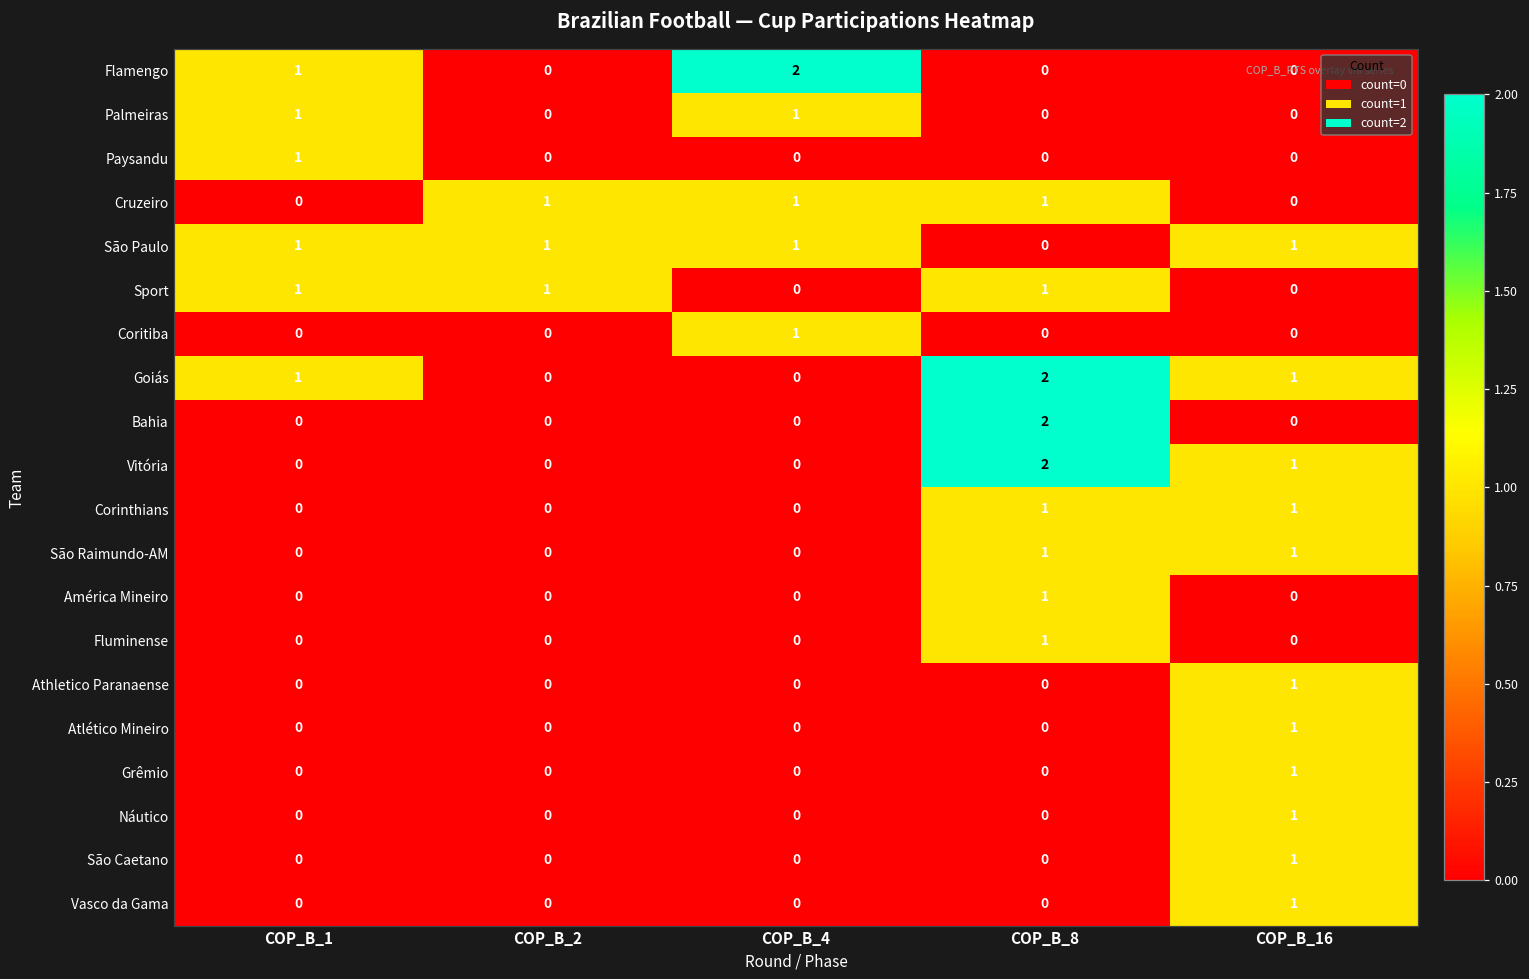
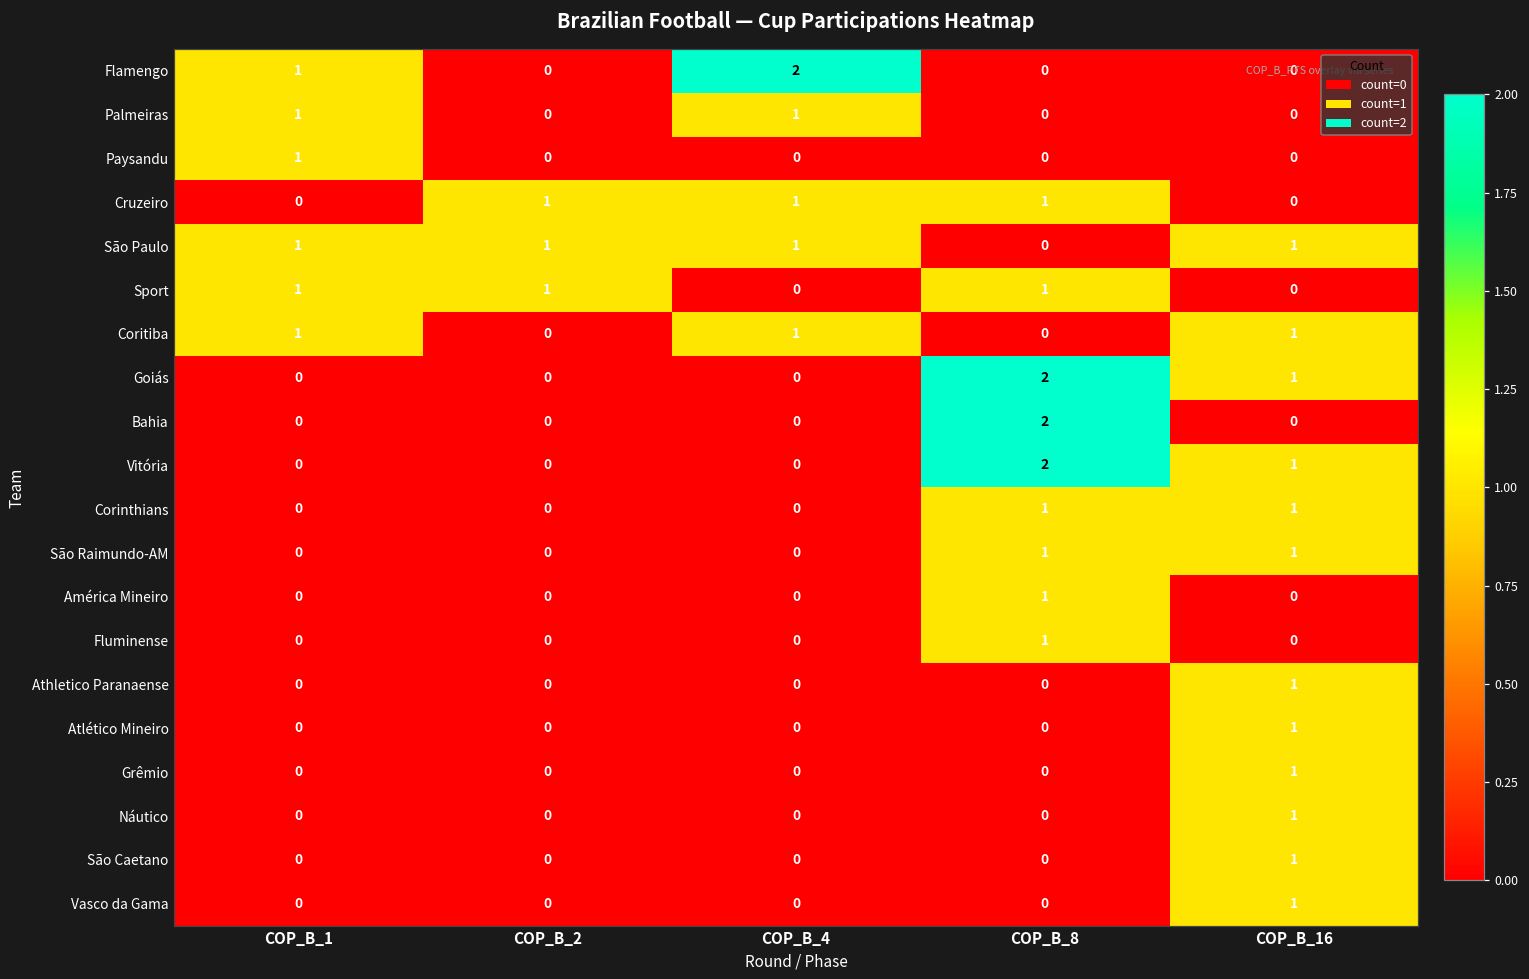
  {
    "Flamengo": {
      "COP_B_1": 1,
      "COP_B_2": 0,
      "COP_B_4": 2,
      "COP_B_8": 0
    },
    "Palmeiras": {
      "COP_B_1": 1,
      "COP_B_2": 0,
      "COP_B_4": 1,
      "COP_B_8": 0,
      "COP_B_16": 0
    },
    "Paysandu": {
      "COP_B_1": 1,
      "COP_B_2": 0,
      "COP_B_4": 0,
      "COP_B_8": 0,
      "COP_B_16": 0
    },
    "Cruzeiro": {
      "COP_B_1": 0,
      "COP_B_2": 1,
      "COP_B_4": 1,
      "COP_B_8": 1,
      "COP_B_16": 0
    },
    "São Paulo": {
      "COP_B_1": 1,
      "COP_B_2": 1,
      "COP_B_4": 1,
      "COP_B_8": 0,
      "COP_B_16": 1
    },
    "Sport": {
      "COP_B_1": 1,
      "COP_B_2": 1,
      "COP_B_4": 0,
      "COP_B_8": 1,
      "COP_B_16": 0
    },
    "Coritiba": {
-     "COP_B_1": 0,
+     "COP_B_1": 1,
      "COP_B_2": 0,
      "COP_B_4": 1,
      "COP_B_8": 0,
-     "COP_B_16": 0
+     "COP_B_16": 1
    },
    "Goiás": {
-     "COP_B_1": 1,
+     "COP_B_1": 0,
      "COP_B_2": 0,
      "COP_B_4": 0,
      "COP_B_8": 2,
      "COP_B_16": 1
    },
    "Bahia": {
      "COP_B_1": 0,
      "COP_B_2": 0,
      "COP_B_4": 0,
      "COP_B_8": 2,
      "COP_B_16": 0
    },
    "Vitória": {
      "COP_B_1": 0,
      "COP_B_2": 0,
      "COP_B_4": 0,
      "COP_B_8": 2,
      "COP_B_16": 1
    },
    "Corinthians": {
      "COP_B_1": 0,
      "COP_B_2": 0,
      "COP_B_4": 0,
      "COP_B_8": 1,
      "COP_B_16": 1
    },
    "São Raimundo-AM": {
      "COP_B_1": 0,
      "COP_B_2": 0,
      "COP_B_4": 0,
      "COP_B_8": 1,
      "COP_B_16": 1
    },
    "América Mineiro": {
      "COP_B_1": 0,
      "COP_B_2": 0,
      "COP_B_4": 0,
      "COP_B_8": 1,
      "COP_B_16": 0
    },
    "Fluminense": {
      "COP_B_1": 0,
      "COP_B_2": 0,
      "COP_B_4": 0,
      "COP_B_8": 1,
      "COP_B_16": 0
    },
    "Athletico Paranaense": {
      "COP_B_1": 0,
      "COP_B_2": 0,
      "COP_B_4": 0,
      "COP_B_8": 0,
      "COP_B_16": 1
    },
    "Atlético Mineiro": {
      "COP_B_1": 0,
      "COP_B_2": 0,
      "COP_B_4": 0,
      "COP_B_8": 0,
      "COP_B_16": 1
    },
    "Grêmio": {
      "COP_B_1": 0,
      "COP_B_2": 0,
      "COP_B_4": 0,
      "COP_B_8": 0,
      "COP_B_16": 1
    },
    "Náutico": {
      "COP_B_1": 0,
      "COP_B_2": 0,
      "COP_B_4": 0,
      "COP_B_8": 0,
      "COP_B_16": 1
    },
    "São Caetano": {
      "COP_B_1": 0,
      "COP_B_2": 0,
      "COP_B_4": 0,
      "COP_B_8": 0,
      "COP_B_16": 1
    },
    "Vasco da Gama": {
      "COP_B_1": 0,
      "COP_B_2": 0,
      "COP_B_4": 0,
      "COP_B_8": 0,
      "COP_B_16": 1
    }
  }
